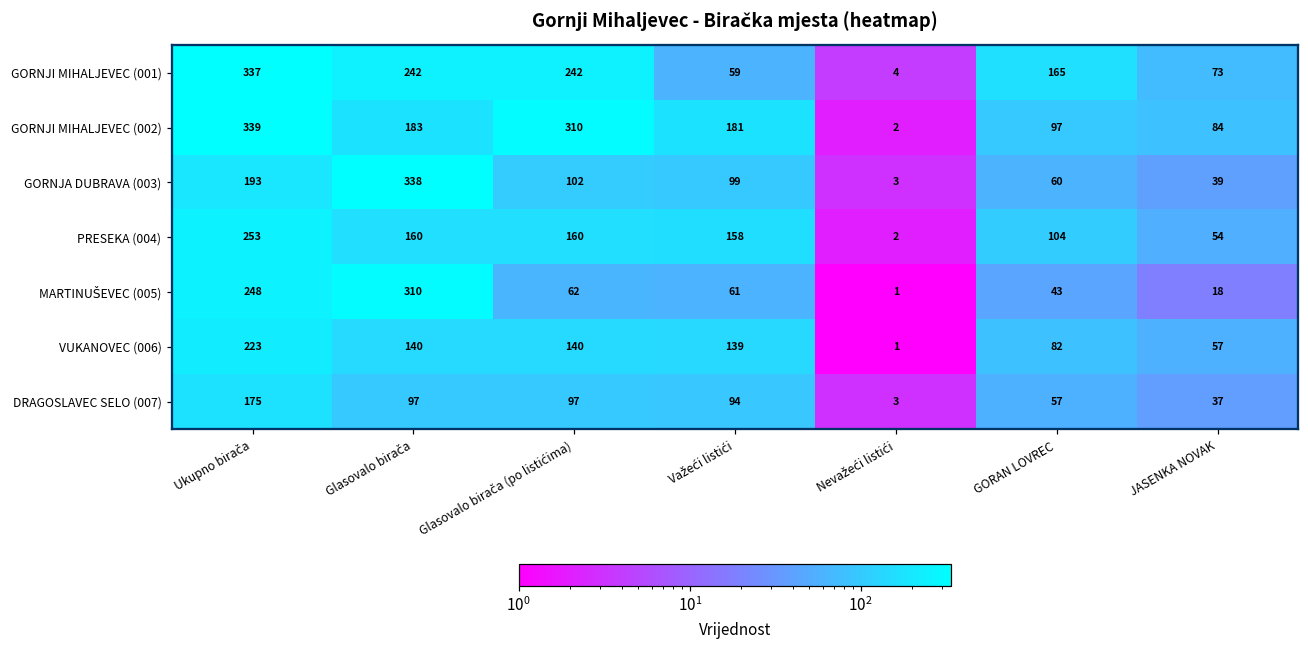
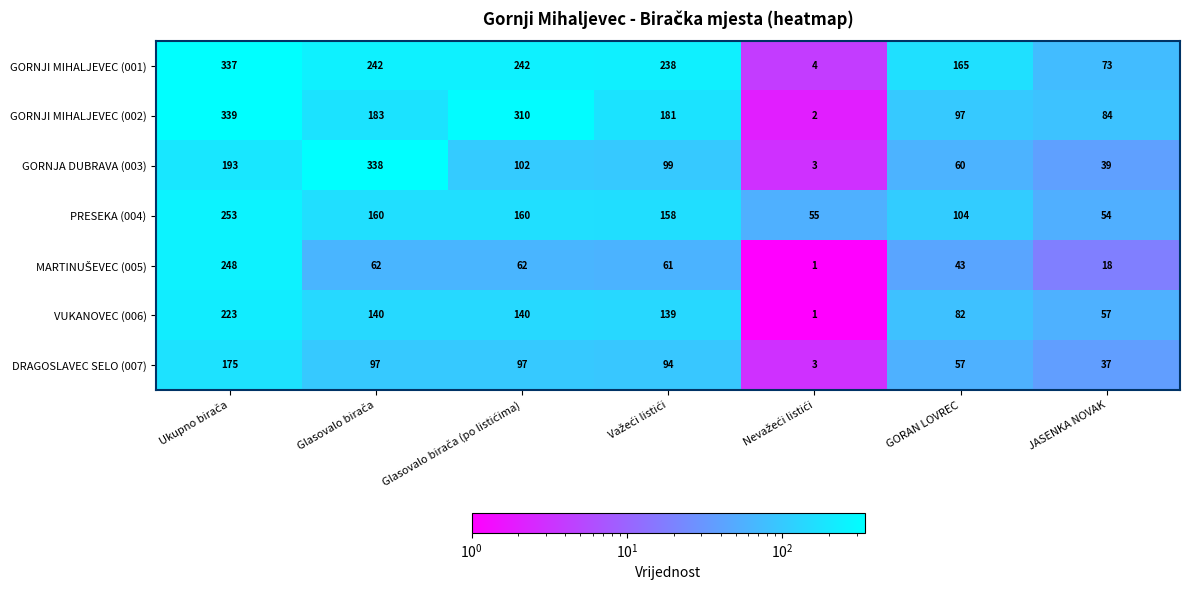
  {
    "GORNJI MIHALJEVEC (001)": {
      "Ukupno birača": 337,
      "Glasovalo birača": 242,
      "Glasovalo birača (po listićima)": 242,
-     "Važeći listići": 59,
+     "Važeći listići": 238,
      "Nevažeći listići": 4,
      "GORAN LOVREC": 165,
      "JASENKA NOVAK": 73
    },
    "GORNJI MIHALJEVEC (002)": {
      "Ukupno birača": 339,
      "Glasovalo birača": 183,
      "Glasovalo birača (po listićima)": 310,
      "Važeći listići": 181,
      "Nevažeći listići": 2,
      "GORAN LOVREC": 97,
      "JASENKA NOVAK": 84
    },
    "GORNJA DUBRAVA (003)": {
      "Ukupno birača": 193,
      "Glasovalo birača": 338,
      "Glasovalo birača (po listićima)": 102,
      "Važeći listići": 99,
      "Nevažeći listići": 3,
      "GORAN LOVREC": 60,
      "JASENKA NOVAK": 39
    },
    "PRESEKA (004)": {
      "Ukupno birača": 253,
      "Glasovalo birača": 160,
      "Glasovalo birača (po listićima)": 160,
      "Važeći listići": 158,
-     "Nevažeći listići": 2,
+     "Nevažeći listići": 55,
      "GORAN LOVREC": 104,
      "JASENKA NOVAK": 54
    },
    "MARTINUŠEVEC (005)": {
      "Ukupno birača": 248,
-     "Glasovalo birača": 310,
+     "Glasovalo birača": 62,
      "Glasovalo birača (po listićima)": 62,
      "Važeći listići": 61,
      "Nevažeći listići": 1,
      "GORAN LOVREC": 43,
      "JASENKA NOVAK": 18
    },
    "VUKANOVEC (006)": {
      "Ukupno birača": 223,
      "Glasovalo birača": 140,
      "Glasovalo birača (po listićima)": 140,
      "Važeći listići": 139,
      "Nevažeći listići": 1,
      "GORAN LOVREC": 82,
      "JASENKA NOVAK": 57
    },
    "DRAGOSLAVEC SELO (007)": {
      "Ukupno birača": 175,
      "Glasovalo birača": 97,
      "Glasovalo birača (po listićima)": 97,
      "Važeći listići": 94,
      "Nevažeći listići": 3,
      "GORAN LOVREC": 57,
      "JASENKA NOVAK": 37
    }
  }
